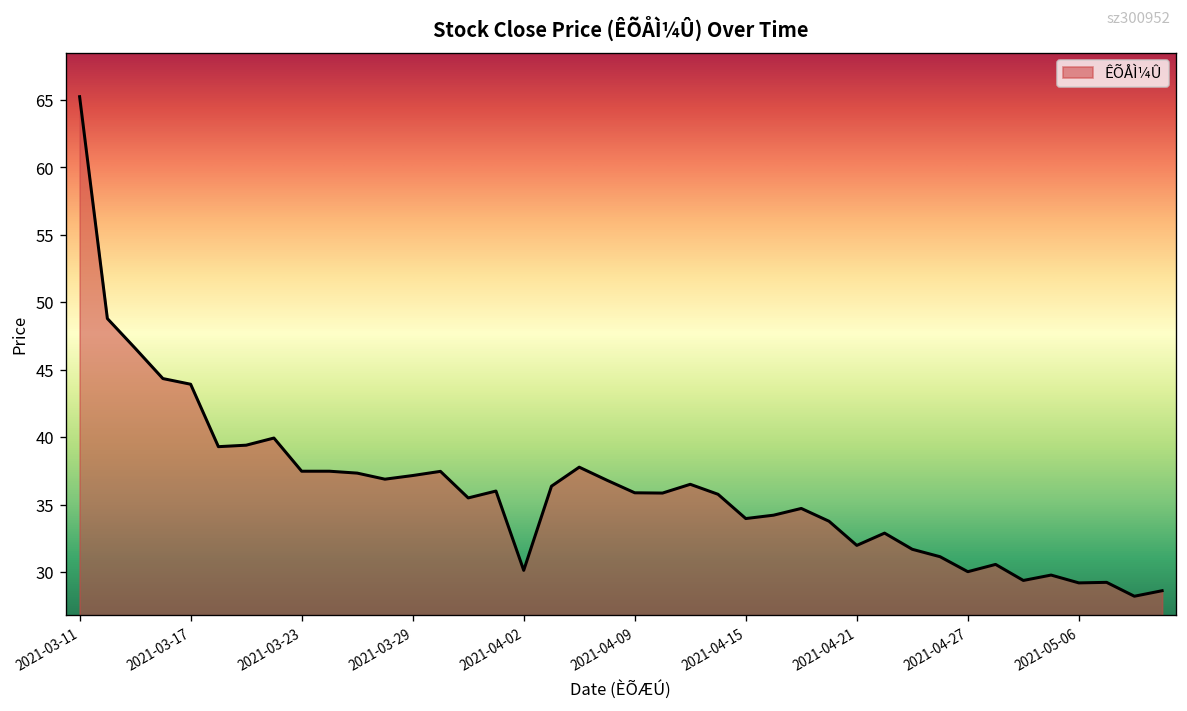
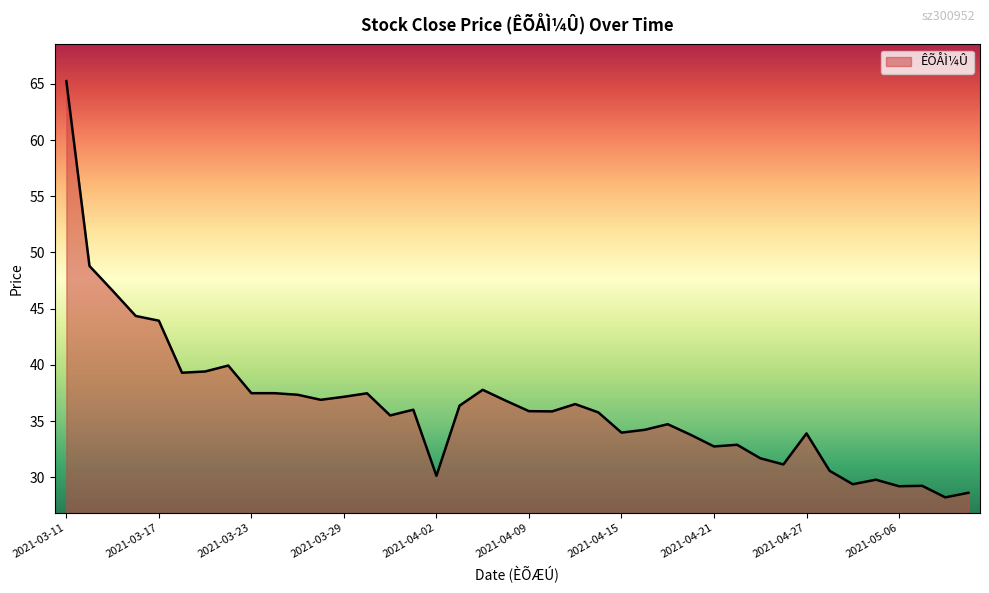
  {
    "2021-03-11": 65.3,
    "2021-03-17": 43.9,
    "2021-03-23": 37.5,
    "2021-03-29": 37.2,
    "2021-04-02": 30.1,
    "2021-04-09": 35.9,
    "2021-04-15": 34.0,
-   "2021-04-21": 32.0,
-   "2021-04-27": 30.0,
+   "2021-04-21": 32.7,
+   "2021-04-27": 33.9,
    "2021-05-06": 29.2
  }
